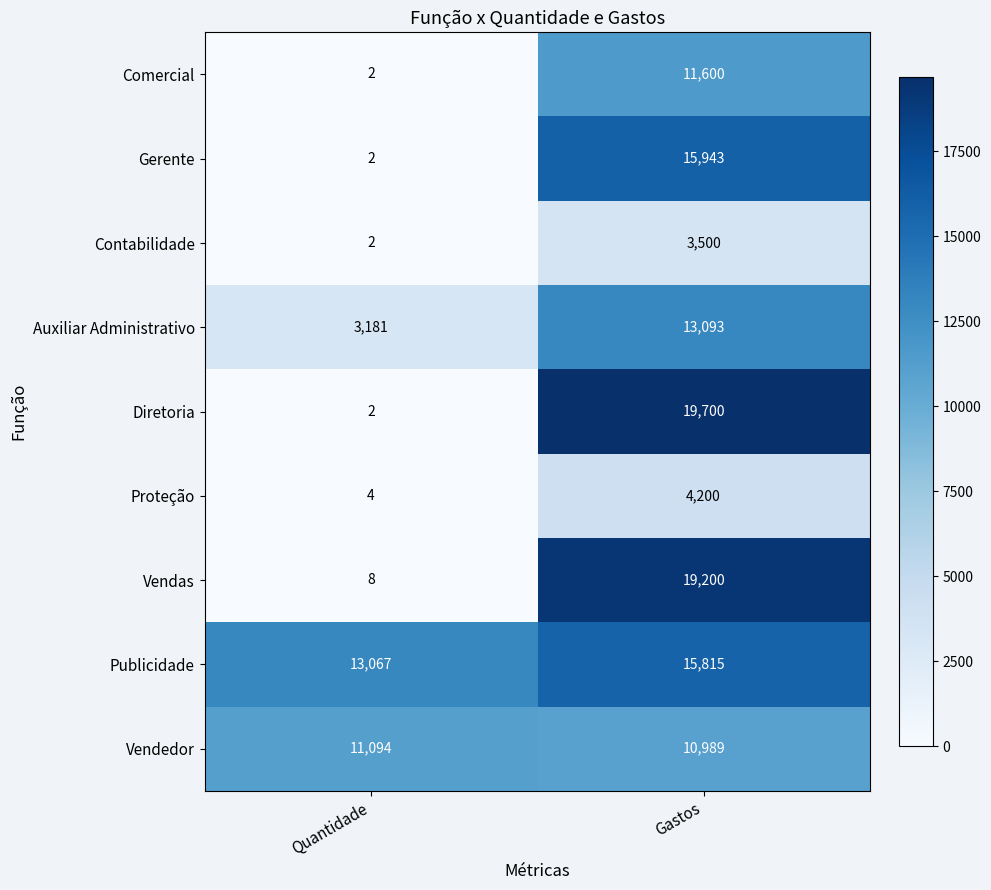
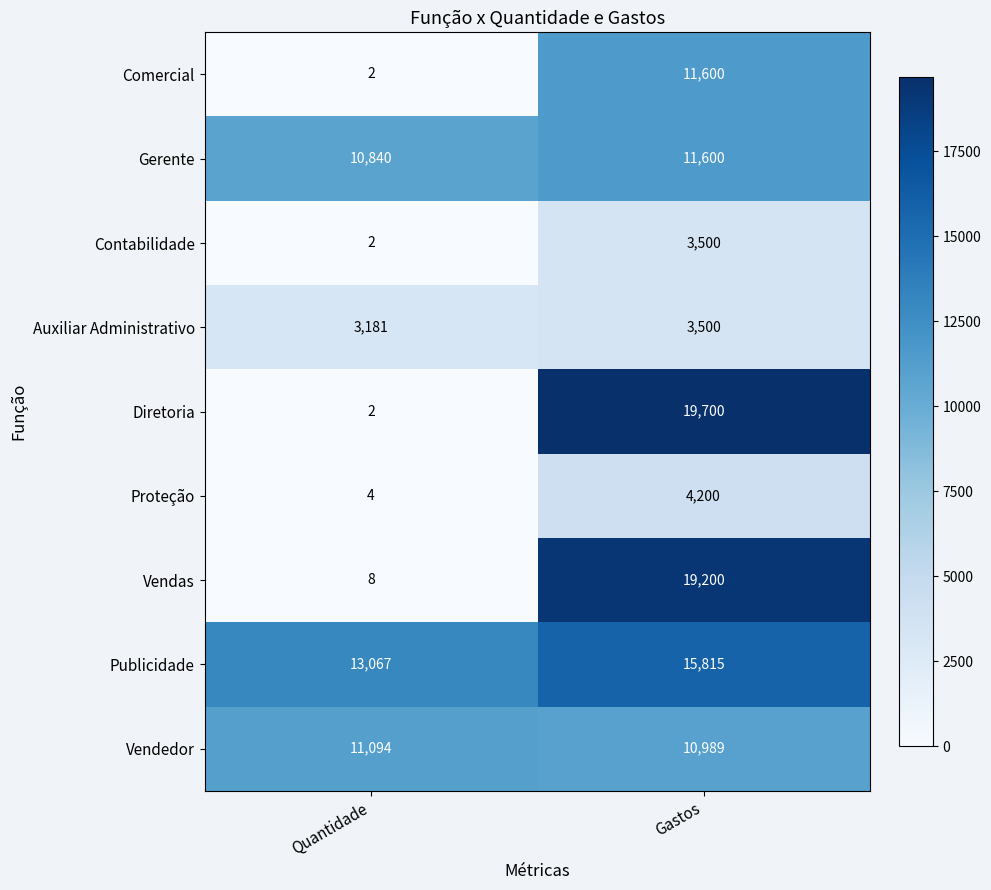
  {
    "Comercial": {
      "Quantidade": "2",
      "Gastos": "11,600"
    },
    "Gerente": {
-     "Quantidade": "2",
-     "Gastos": "15,943"
+     "Quantidade": "10,840",
+     "Gastos": "11,600"
    },
    "Contabilidade": {
      "Quantidade": "2",
      "Gastos": "3,500"
    },
    "Auxiliar Administrativo": {
      "Quantidade": "3,181",
-     "Gastos": "13,093"
+     "Gastos": "3,500"
    },
    "Diretoria": {
      "Quantidade": "2",
      "Gastos": "19,700"
    },
    "Proteção": {
      "Quantidade": "4",
      "Gastos": "4,200"
    },
    "Vendas": {
      "Quantidade": "8",
      "Gastos": "19,200"
    },
    "Publicidade": {
      "Quantidade": "13,067",
      "Gastos": "15,815"
    },
    "Vendedor": {
      "Quantidade": "11,094",
      "Gastos": "10,989"
    }
  }
